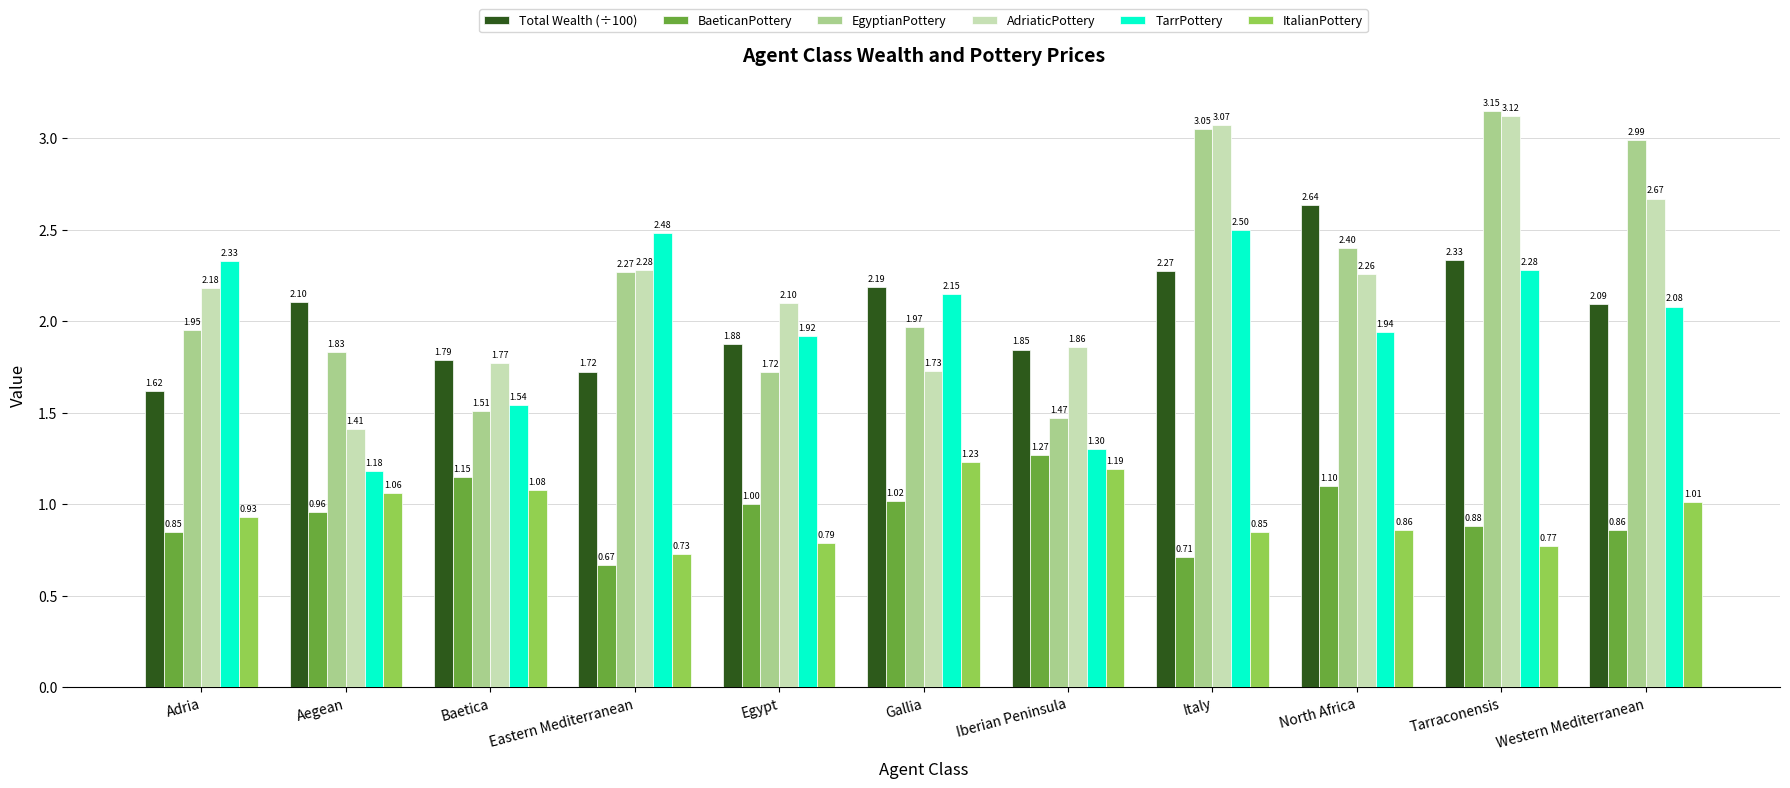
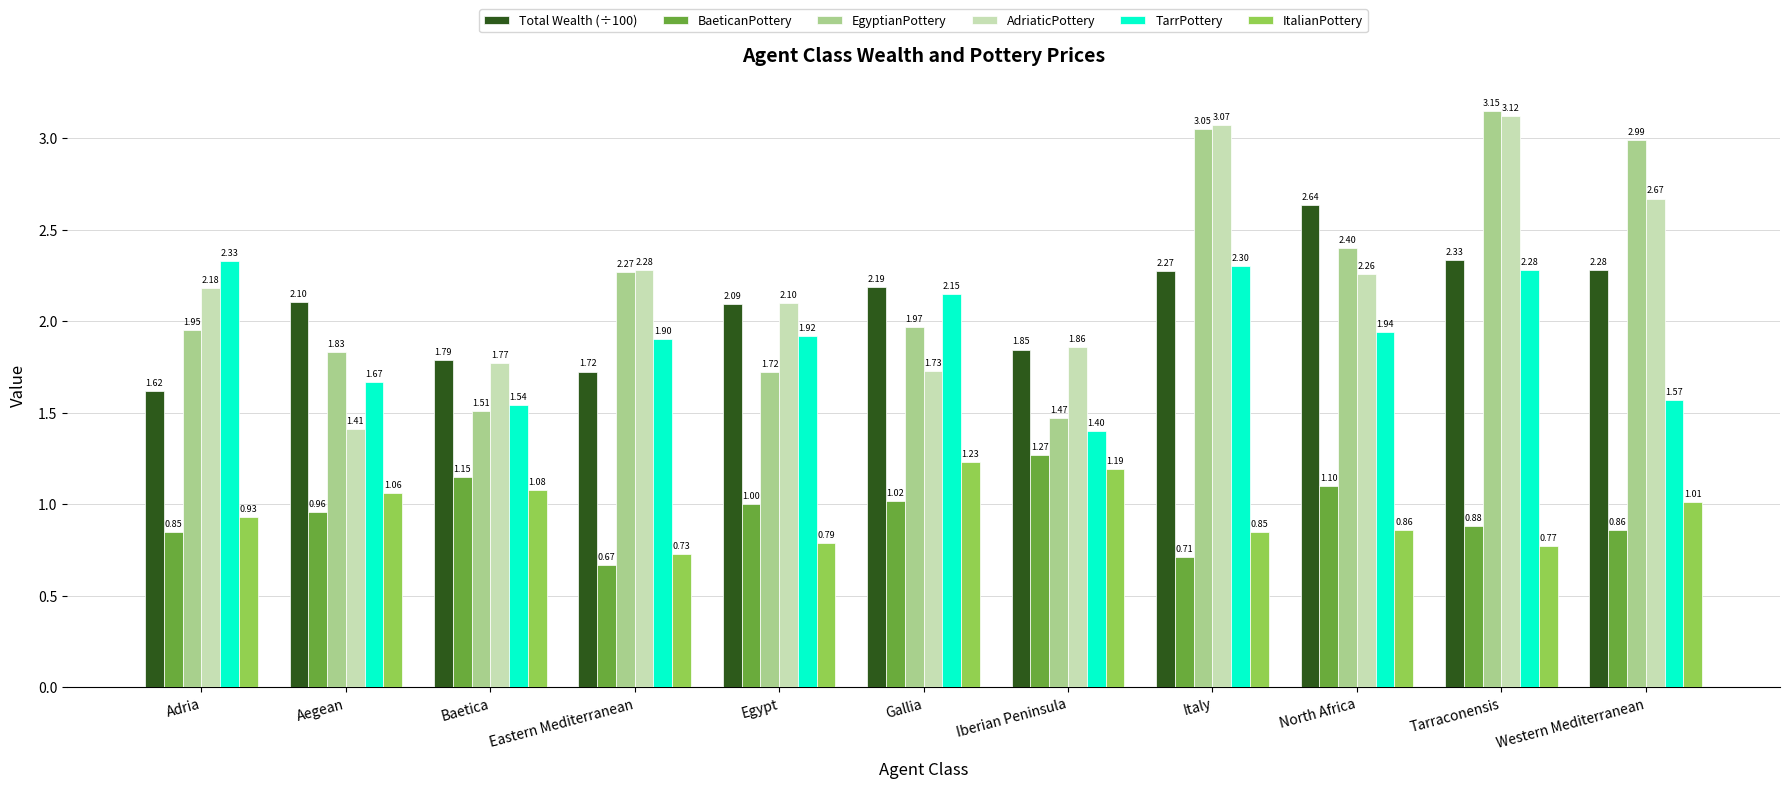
  {
    "Total Wealth (÷100)": {
      "Adria": 1.62,
      "Aegean": 2.10,
      "Baetica": 1.79,
      "Eastern Mediterranean": 1.72,
-     "Egypt": 1.88,
+     "Egypt": 2.09,
      "Gallia": 2.19,
      "Iberian Peninsula": 1.85,
      "Italy": 2.27,
      "North Africa": 2.64,
      "Tarraconensis": 2.33,
-     "Western Mediterranean": 2.09
+     "Western Mediterranean": 2.28
    },
    "TarrPottery": {
      "Adria": 2.33,
-     "Aegean": 1.18,
+     "Aegean": 1.67,
      "Baetica": 1.54,
-     "Eastern Mediterranean": 2.48,
+     "Eastern Mediterranean": 1.90,
      "Egypt": 1.92,
      "Gallia": 2.15,
-     "Iberian Peninsula": 1.30,
-     "Italy": 2.50,
+     "Iberian Peninsula": 1.40,
+     "Italy": 2.30,
      "North Africa": 1.94,
      "Tarraconensis": 2.28,
-     "Western Mediterranean": 2.08
+     "Western Mediterranean": 1.57
    }
  }
